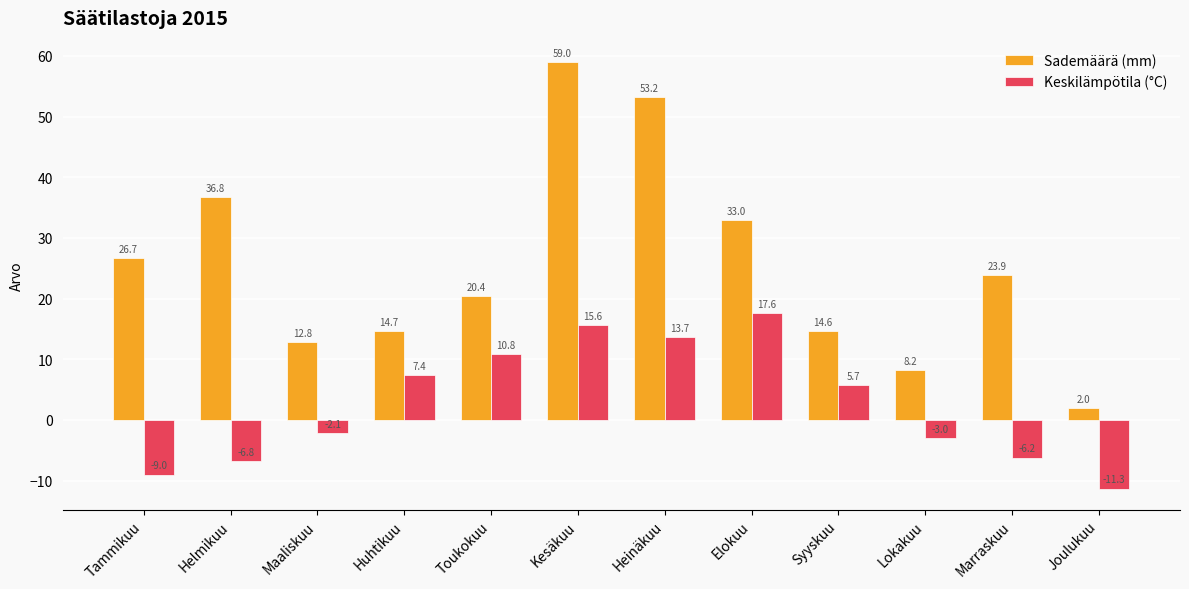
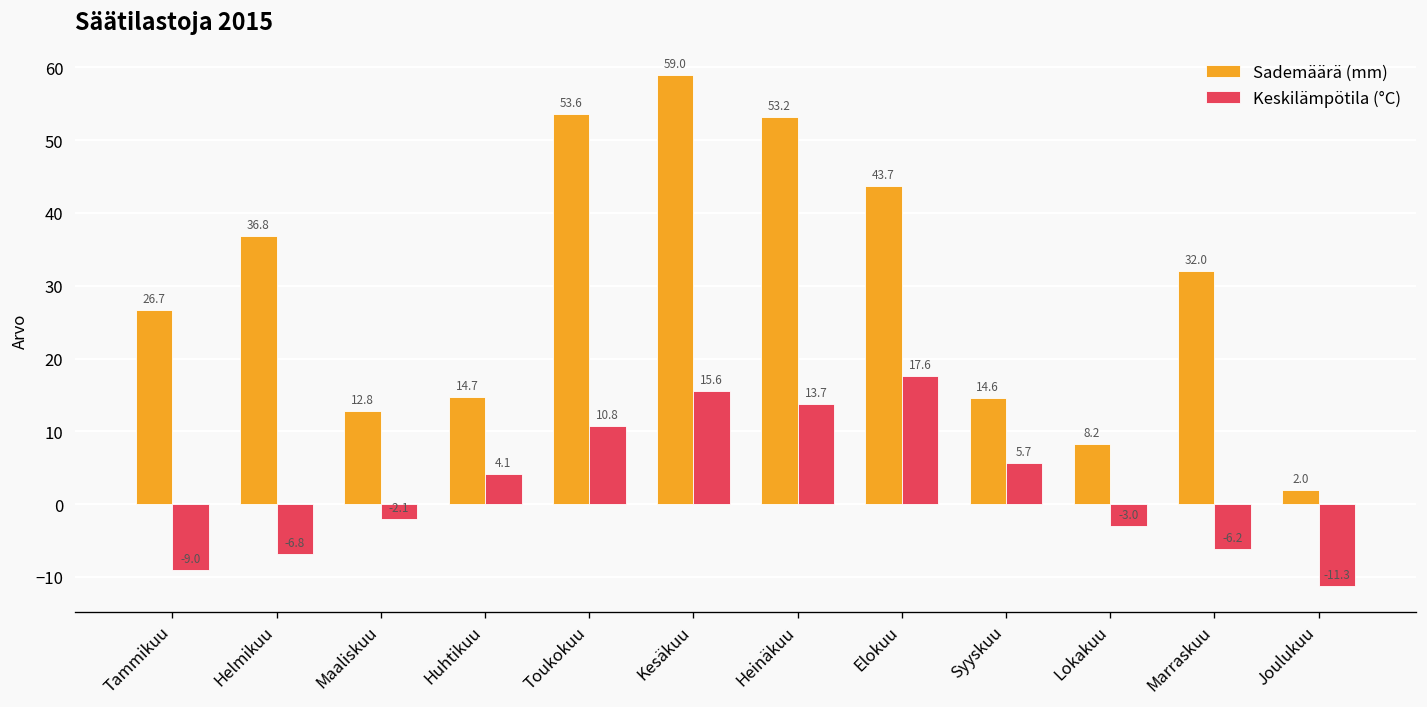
  {
    "Sademäärä (mm)": {
      "Tammikuu": 26.7,
      "Helmikuu": 36.8,
      "Maaliskuu": 12.8,
      "Huhtikuu": 14.7,
-     "Toukokuu": 20.4,
+     "Toukokuu": 53.6,
      "Kesäkuu": 59.0,
      "Heinäkuu": 53.2,
-     "Elokuu": 33.0,
+     "Elokuu": 43.7,
      "Syyskuu": 14.6,
      "Lokakuu": 8.2,
-     "Marraskuu": 23.9,
+     "Marraskuu": 32.0,
      "Joulukuu": 2.0
    },
    "Keskilämpötila (°C)": {
      "Tammikuu": -9.0,
      "Helmikuu": -6.8,
      "Maaliskuu": -2.1,
-     "Huhtikuu": 7.4,
+     "Huhtikuu": 4.1,
      "Toukokuu": 10.8,
      "Kesäkuu": 15.6,
      "Heinäkuu": 13.7,
      "Elokuu": 17.6,
      "Syyskuu": 5.7,
      "Lokakuu": -3.0,
      "Marraskuu": -6.2,
      "Joulukuu": -11.3
    }
  }
